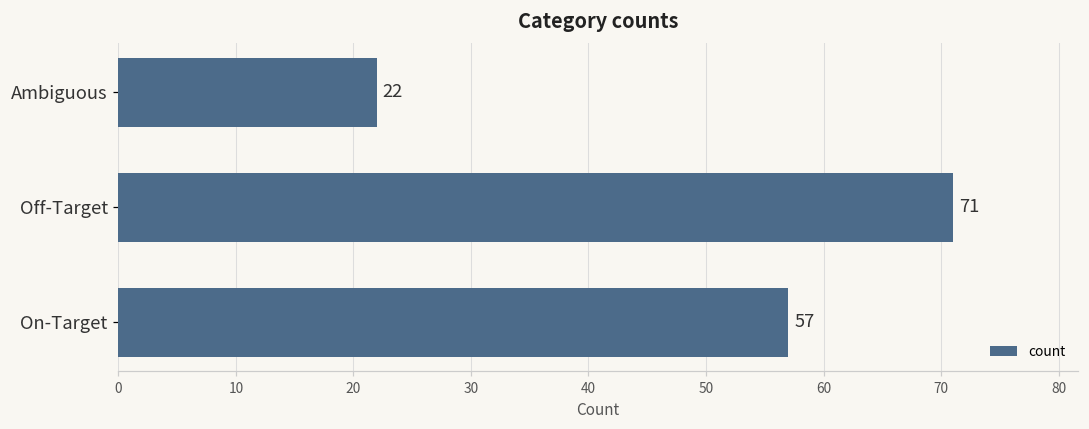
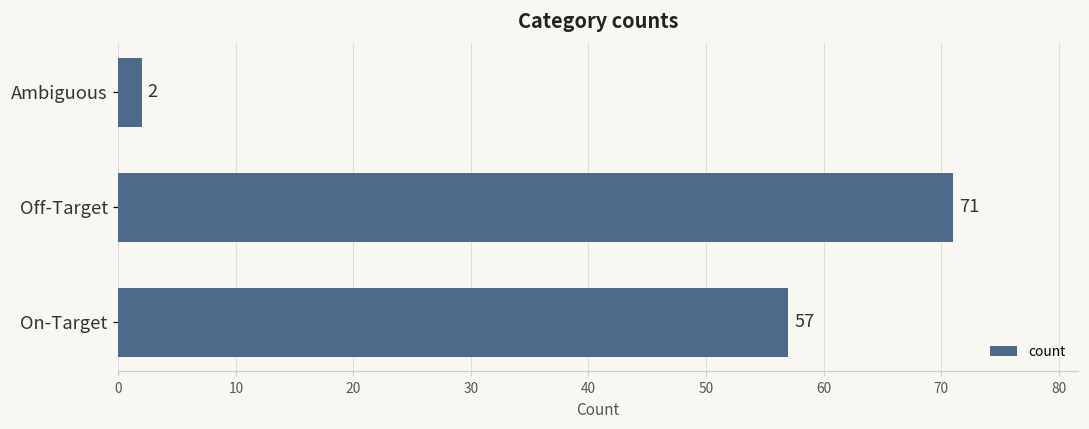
  {
-   "Ambiguous": 22,
+   "Ambiguous": 2,
    "Off-Target": 71,
    "On-Target": 57
  }
